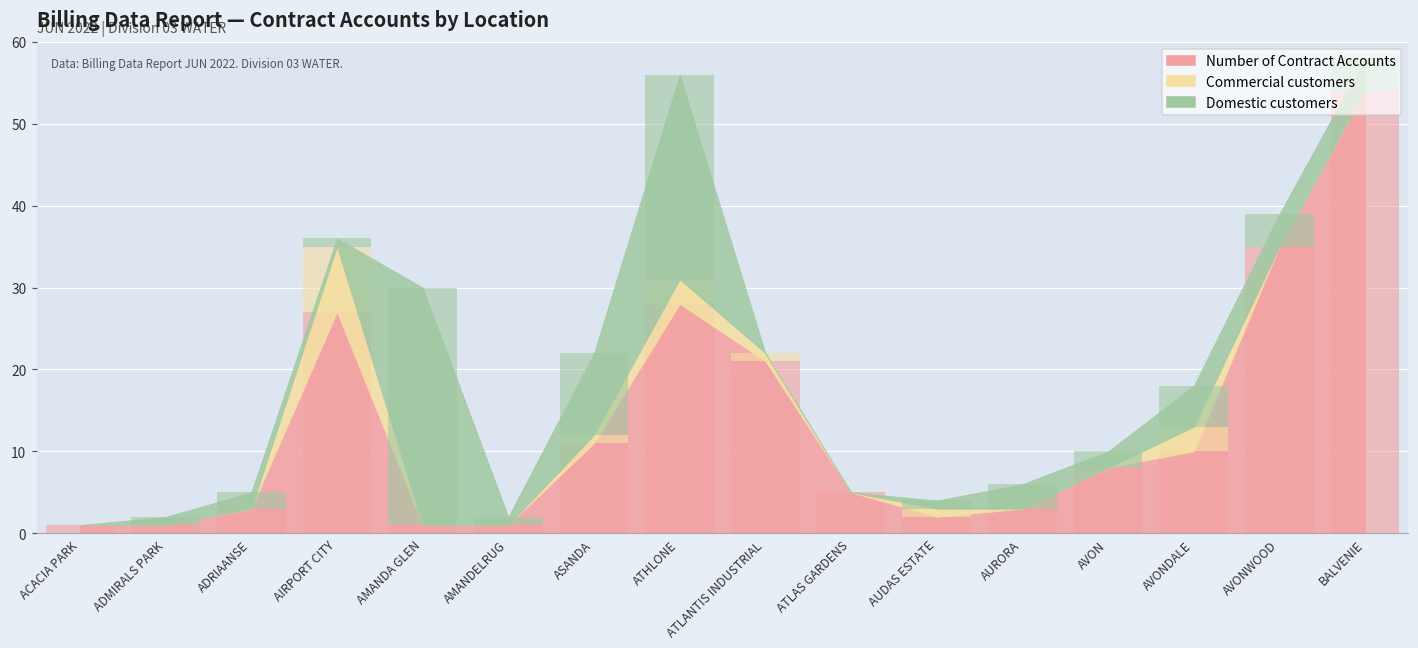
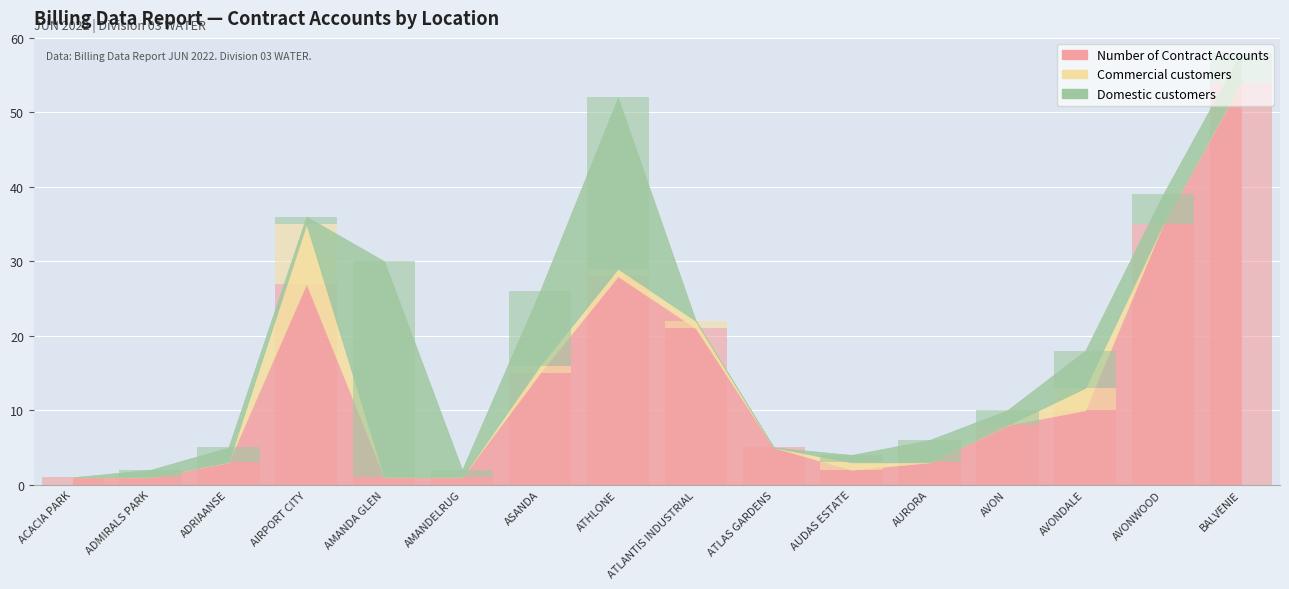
  {
    "Number of Contract Accounts": {
      "ACACIA PARK": 1,
      "ADMIRALS PARK": 1,
      "ADRIAANSE": 3,
      "AIRPORT CITY": 27,
      "AMANDA GLEN": 1,
      "AMANDELRUG": 1,
-     "ASANDA": 11,
+     "ASANDA": 15,
      "ATHLONE": 28,
      "ATLANTIS INDUSTRIAL": 21,
      "ATLAS GARDENS": 5,
      "AUDAS ESTATE": 2,
      "AURORA": 3,
      "AVON": 8,
      "AVONDALE": 10,
      "AVONWOOD": 35
    },
    "Commercial customers": {
      "ACACIA PARK": 0,
      "ADMIRALS PARK": 0,
      "ADRIAANSE": 0,
      "AIRPORT CITY": 8,
      "AMANDA GLEN": 0,
      "AMANDELRUG": 0,
      "ASANDA": 1,
-     "ATHLONE": 3,
+     "ATHLONE": 1,
      "ATLANTIS INDUSTRIAL": 1,
      "ATLAS GARDENS": 0,
      "AUDAS ESTATE": 1,
      "AURORA": 0,
      "AVON": 0,
      "AVONDALE": 3,
      "AVONWOOD": 0
    },
    "Domestic customers": {
      "ACACIA PARK": 0,
      "ADMIRALS PARK": 1,
      "ADRIAANSE": 2,
      "AIRPORT CITY": 1,
      "AMANDA GLEN": 29,
      "AMANDELRUG": 1,
      "ASANDA": 10,
-     "ATHLONE": 25,
+     "ATHLONE": 23,
      "ATLANTIS INDUSTRIAL": 0,
      "ATLAS GARDENS": 0,
      "AUDAS ESTATE": 1,
      "AURORA": 3,
      "AVON": 2,
      "AVONDALE": 5,
      "AVONWOOD": 4
    }
  }
